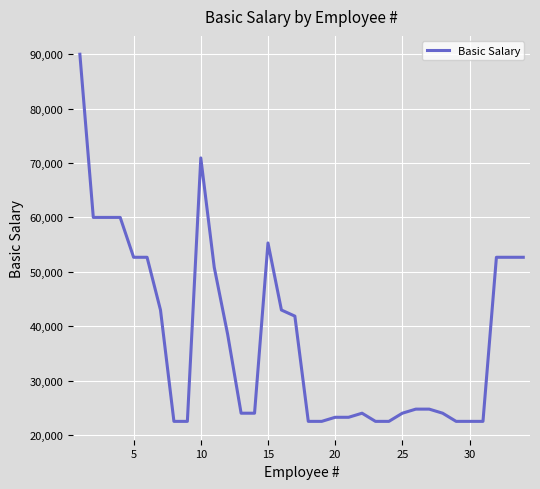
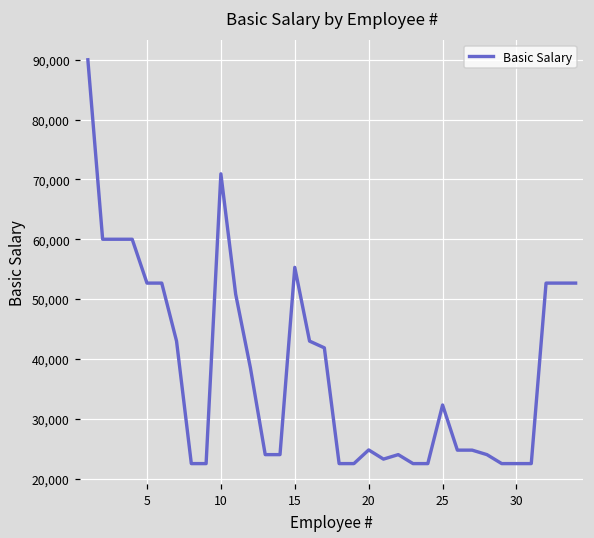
  {
    "5": "53,000",
    "10": "71,000",
    "15": "55,000",
-   "20": "23,000",
-   "25": "24,000",
+   "20": "25,000",
+   "25": "32,000",
    "30": "23,000"
  }
